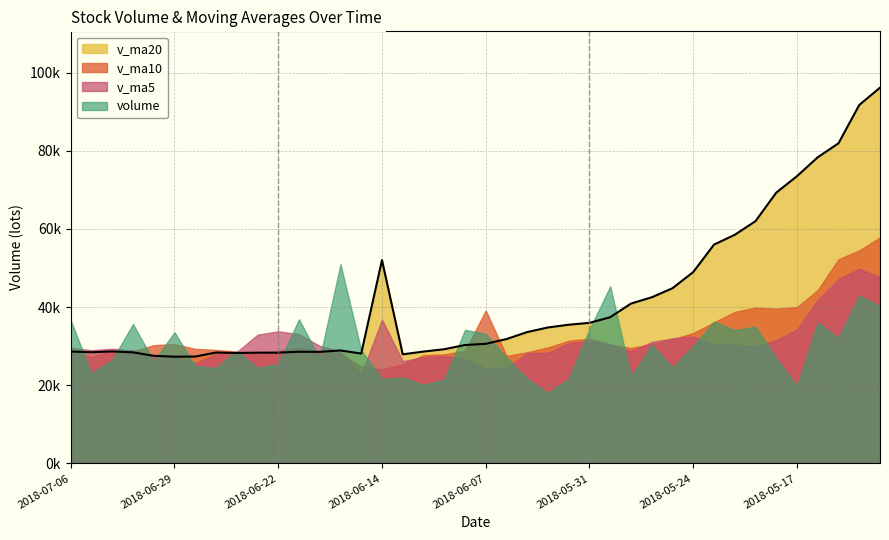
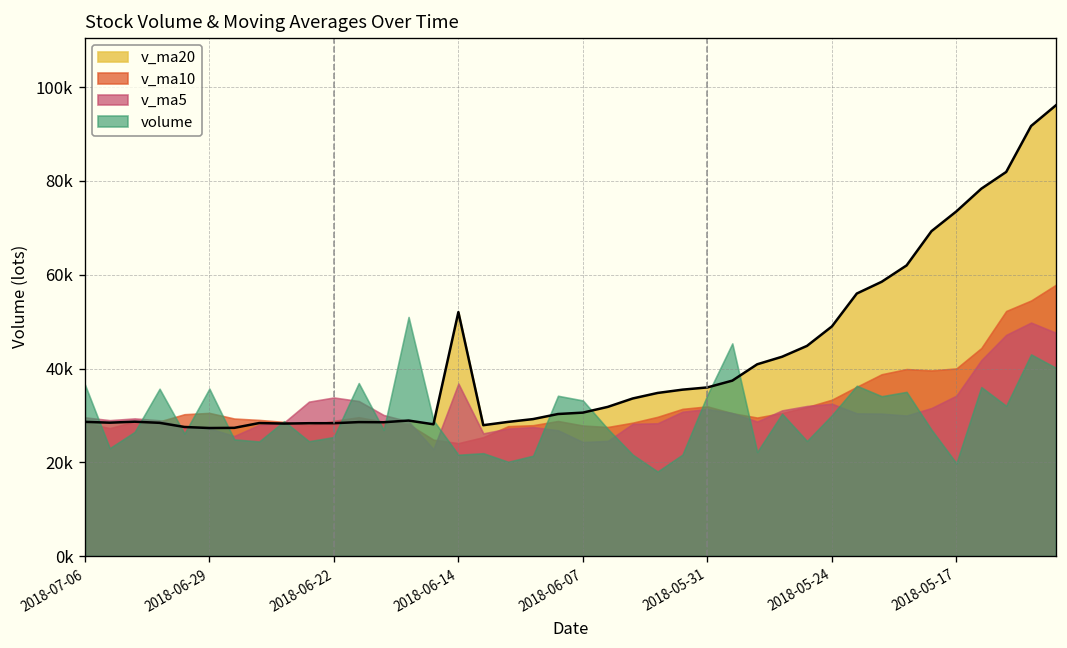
  {
    "v_ma20": {
      "2018-06-14": 52000,
      "2018-06-07": 31000,
      "2018-05-31": 36000,
      "2018-05-24": 49000,
      "2018-05-17": 74000
    },
    "v_ma10": {
      "2018-06-29": 31000,
      "2018-06-14": 24000,
-     "2018-06-07": 39000,
+     "2018-06-07": 28000,
      "2018-05-24": 33000,
      "2018-05-17": 40000
    },
    "v_ma5": {
      "2018-07-06": 30000,
      "2018-06-22": 34000,
      "2018-06-14": 37000,
      "2018-06-07": 24000,
      "2018-05-24": 32000,
      "2018-05-17": 34000
    },
    "volume": {
      "2018-07-06": 37000,
-     "2018-06-29": 34000,
+     "2018-06-29": 36000,
      "2018-06-22": 25000,
      "2018-06-14": 22000,
      "2018-06-07": 33000,
      "2018-05-31": 34000,
      "2018-05-24": 30000,
      "2018-05-17": 20000
    }
  }
